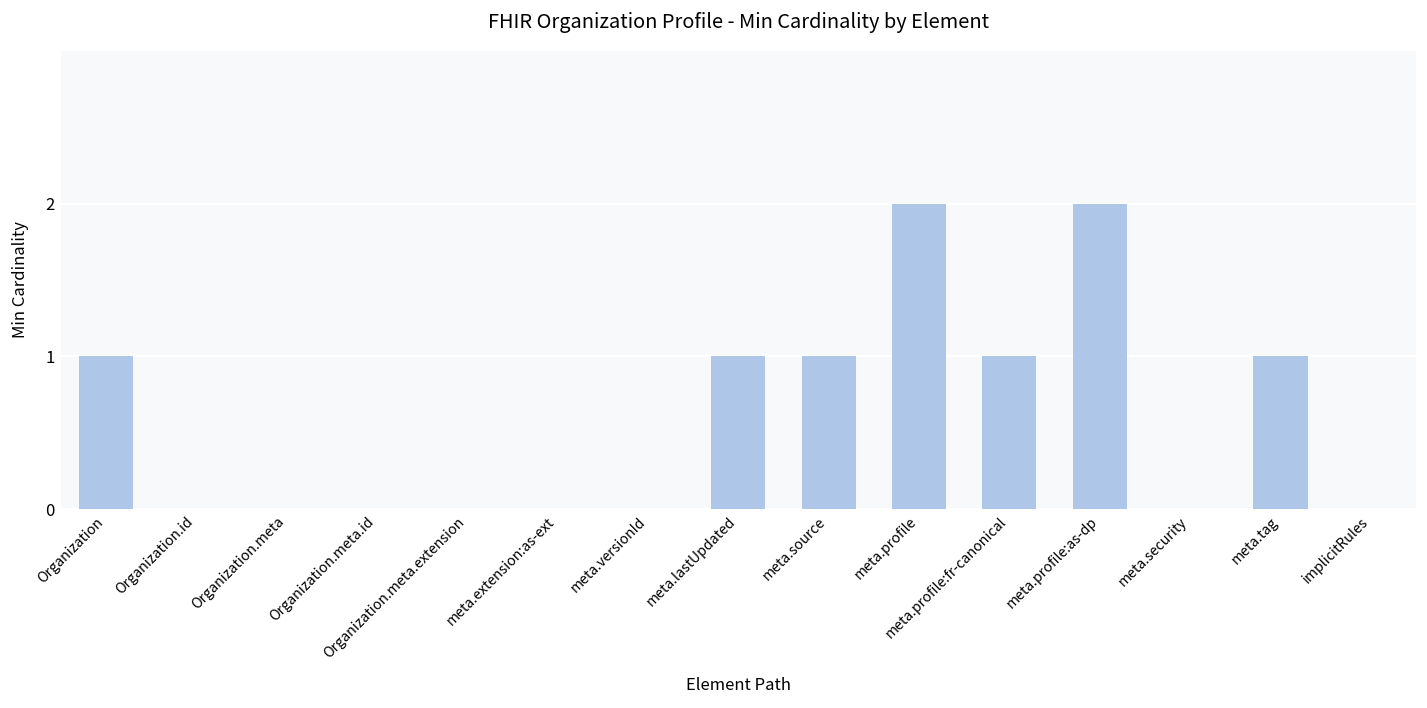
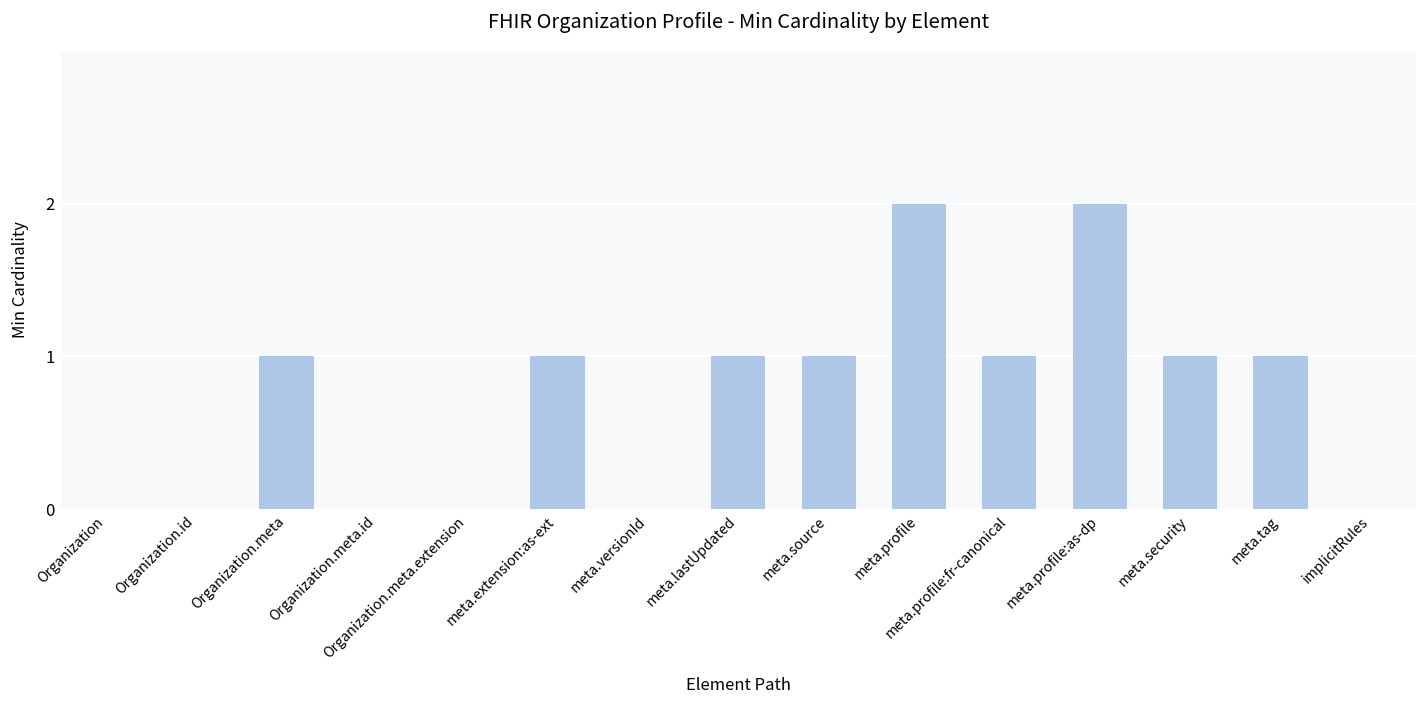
  {
-   "Organization": 1,
+   "Organization": 0,
    "Organization.id": 0,
-   "Organization.meta": 0,
+   "Organization.meta": 1,
    "Organization.meta.id": 0,
    "Organization.meta.extension": 0,
-   "meta.extension:as-ext": 0,
+   "meta.extension:as-ext": 1,
    "meta.versionId": 0,
    "meta.lastUpdated": 1,
    "meta.source": 1,
    "meta.profile": 2,
    "meta.profile:fr-canonical": 1,
    "meta.profile:as-dp": 2,
-   "meta.security": 0,
+   "meta.security": 1,
    "meta.tag": 1,
    "implicitRules": 0
  }
